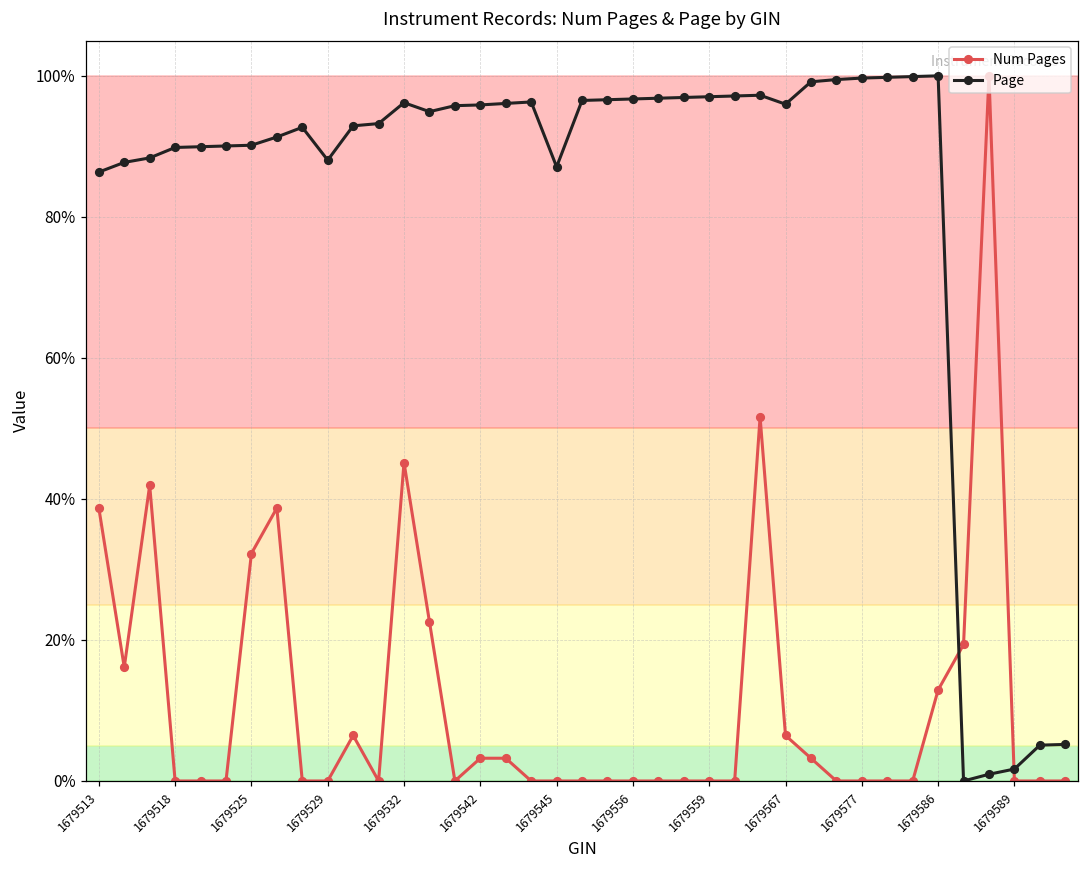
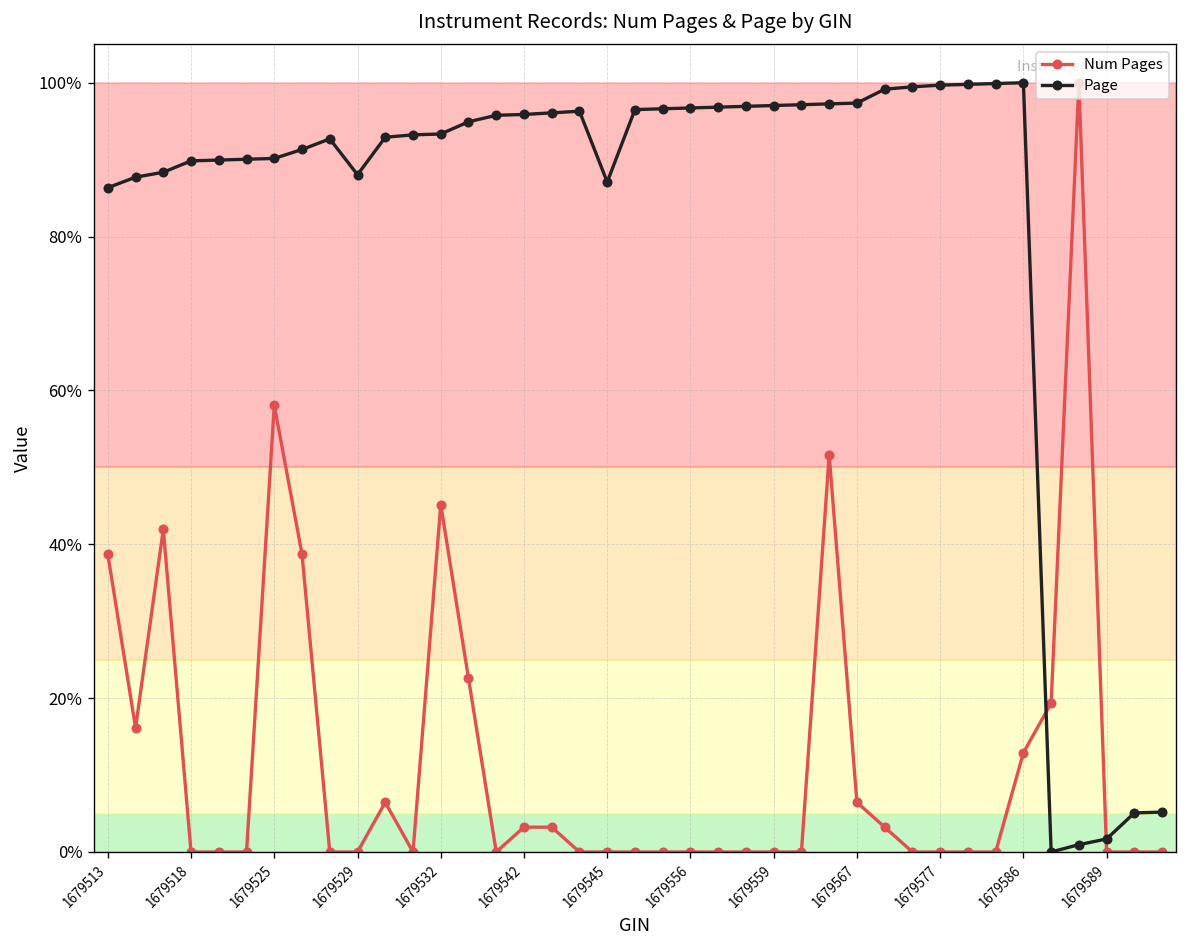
  {
    "Num Pages": {
      "1679513": "39%",
      "1679518": "0%",
-     "1679525": "32%",
+     "1679525": "58%",
      "1679529": "0%",
      "1679532": "45%",
      "1679542": "3%",
      "1679545": "0%",
      "1679556": "0%",
      "1679559": "0%",
      "1679567": "6%",
      "1679577": "0%",
      "1679586": "13%",
      "1679589": "0%"
    },
    "Page": {
      "1679513": "86%",
      "1679518": "90%",
      "1679525": "90%",
      "1679529": "88%",
-     "1679532": "96%",
+     "1679532": "93%",
      "1679542": "96%",
      "1679545": "87%",
      "1679556": "97%",
      "1679559": "97%",
-     "1679567": "96%",
+     "1679567": "97%",
      "1679577": "100%",
      "1679586": "100%",
      "1679589": "2%"
    }
  }
